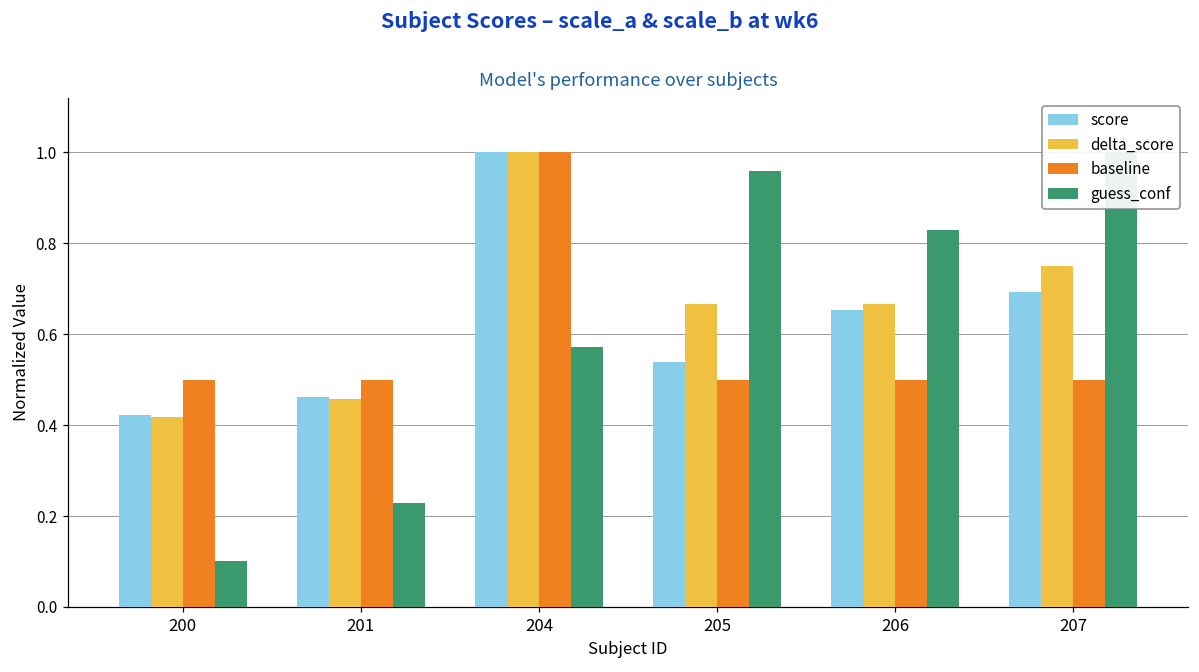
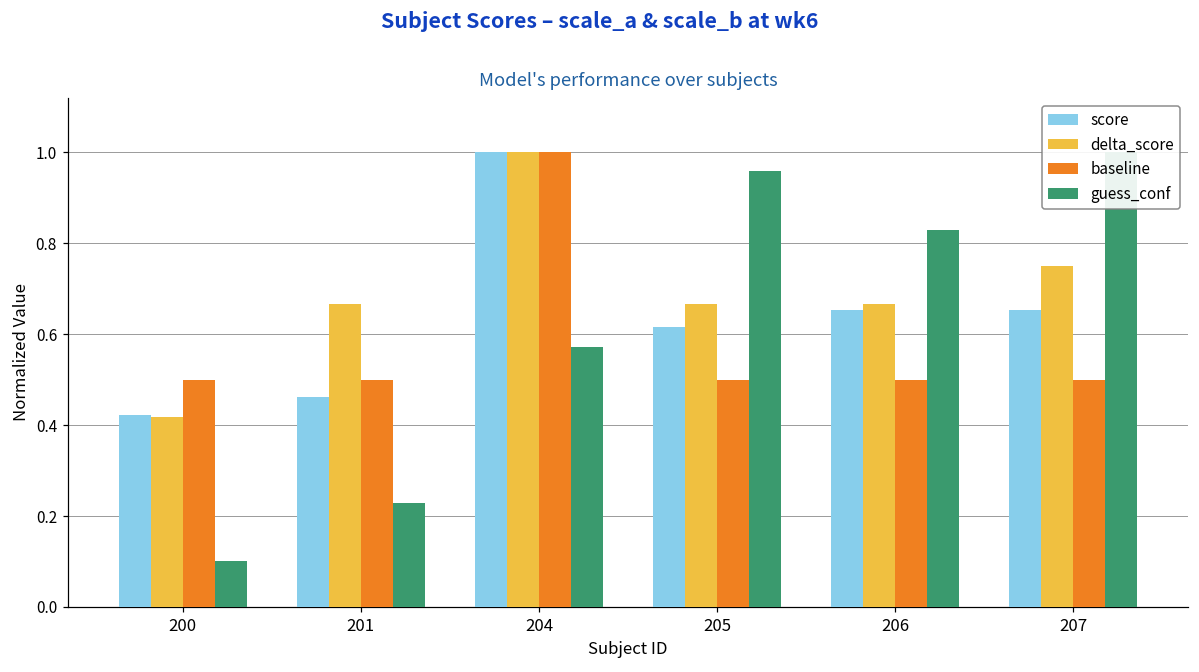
  {
    "score": {
      "200": 0.42,
      "201": 0.46,
      "204": 1.00,
-     "205": 0.54,
+     "205": 0.62,
      "206": 0.65,
-     "207": 0.69
+     "207": 0.65
    },
    "delta_score": {
      "200": 0.42,
-     "201": 0.46,
+     "201": 0.67,
      "204": 1.00,
      "205": 0.67,
      "206": 0.67,
      "207": 0.75
    },
    "baseline": {
      "200": 0.50,
      "201": 0.50,
      "204": 1.00,
      "205": 0.50,
      "206": 0.50,
      "207": 0.50
    },
    "guess_conf": {
      "200": 0.10,
      "201": 0.23,
      "204": 0.57,
      "205": 0.96,
      "206": 0.83
    }
  }
